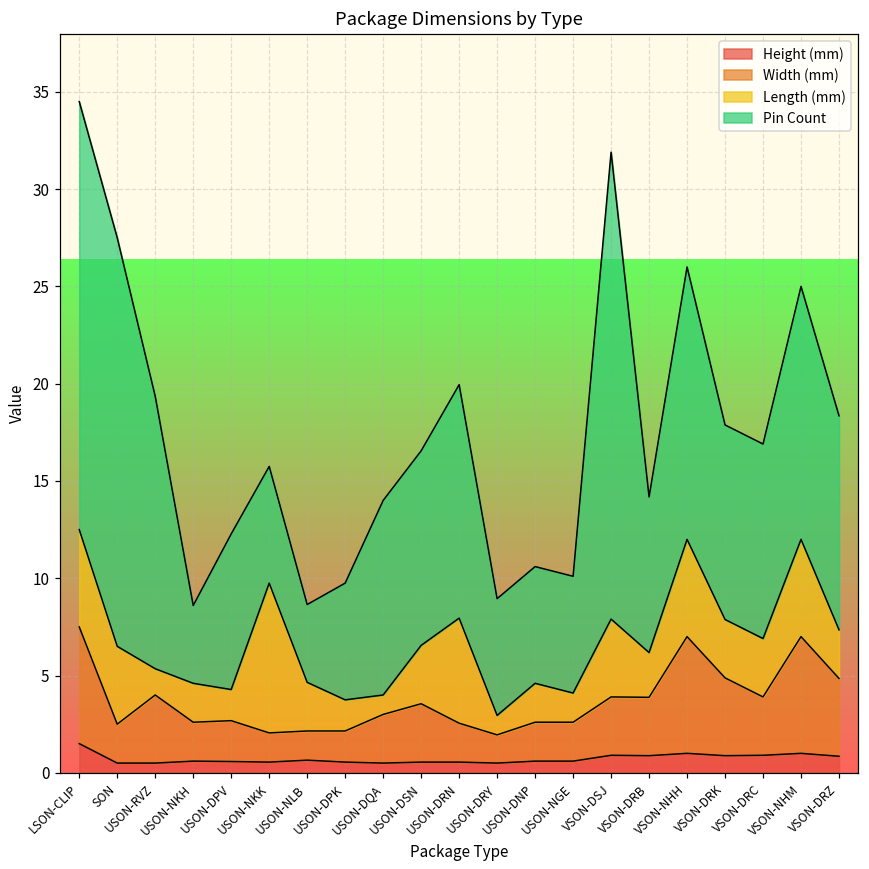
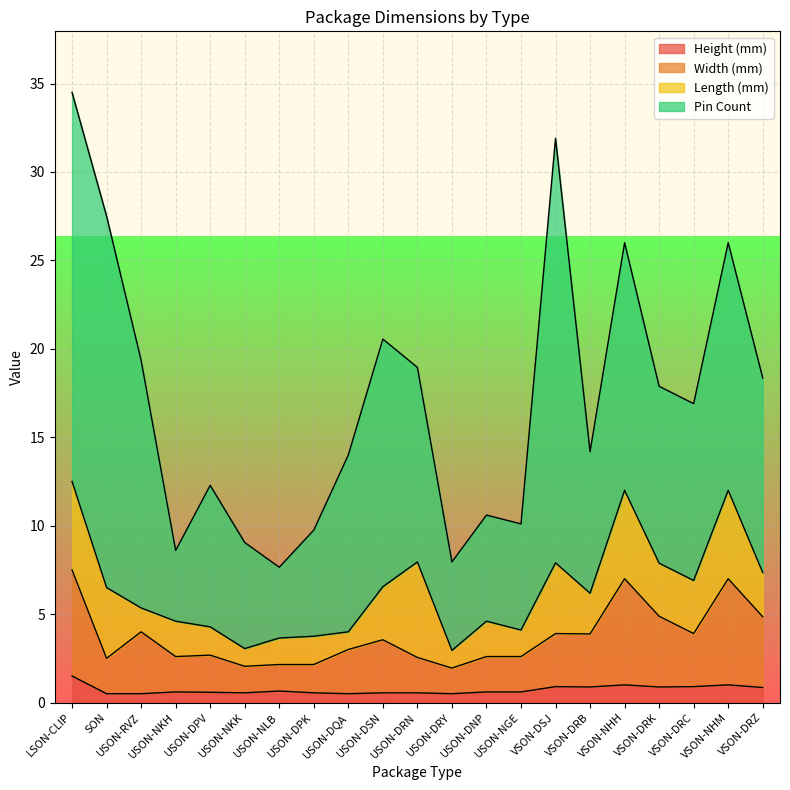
  {
    "Length (mm)": {
      "LSON-CLIP": 5.0,
      "SON": 4.0,
      "USON-RVZ": 1.3,
      "USON-NKH": 2.0,
      "USON-DPV": 1.6,
-     "USON-NKK": 7.7,
-     "USON-NLB": 2.5,
+     "USON-NKK": 1.0,
+     "USON-NLB": 1.5,
      "USON-DPK": 1.6,
      "USON-DQA": 1.0,
      "USON-DSN": 3.0,
      "USON-DRN": 5.4,
      "USON-DRY": 1.0,
      "USON-DNP": 2.0,
      "USON-NGE": 1.5,
      "VSON-DSJ": 4.0,
      "VSON-DRB": 2.3,
      "VSON-NHH": 5.0,
      "VSON-DRK": 3.0,
      "VSON-DRC": 3.0,
      "VSON-NHM": 5.0,
      "VSON-DRZ": 2.5
    },
    "Pin Count": {
      "LSON-CLIP": 22,
      "SON": 21,
      "USON-RVZ": 14,
      "USON-NKH": 4,
      "USON-DPV": 8,
      "USON-NKK": 6,
      "USON-NLB": 4,
      "USON-DPK": 6,
      "USON-DQA": 10,
-     "USON-DSN": 10,
-     "USON-DRN": 12,
-     "USON-DRY": 6,
+     "USON-DSN": 14,
+     "USON-DRN": 11,
+     "USON-DRY": 5,
      "USON-DNP": 6,
      "USON-NGE": 6,
      "VSON-DSJ": 24,
      "VSON-DRB": 8,
      "VSON-NHH": 14,
      "VSON-DRK": 10,
      "VSON-DRC": 10,
-     "VSON-NHM": 13,
+     "VSON-NHM": 14,
      "VSON-DRZ": 11
    }
  }
